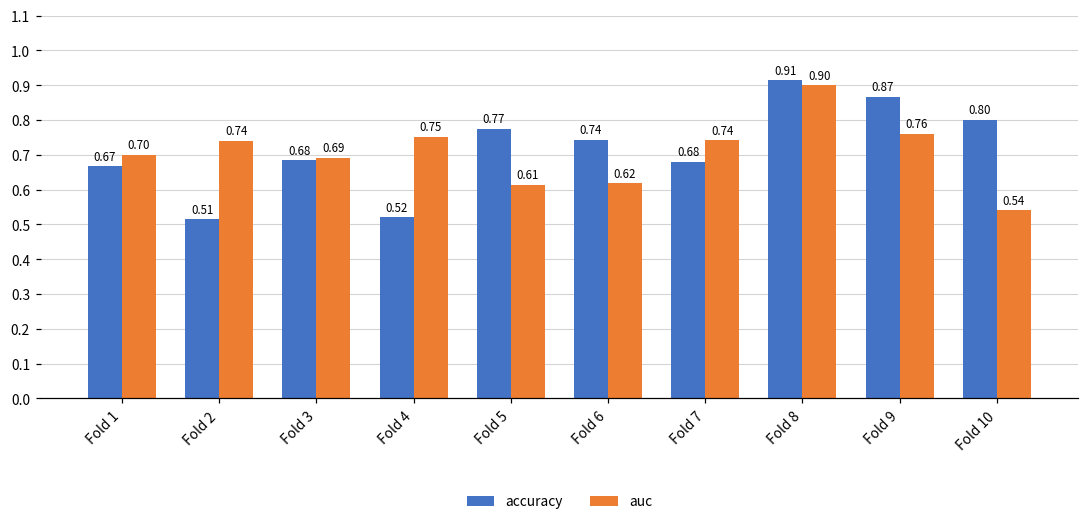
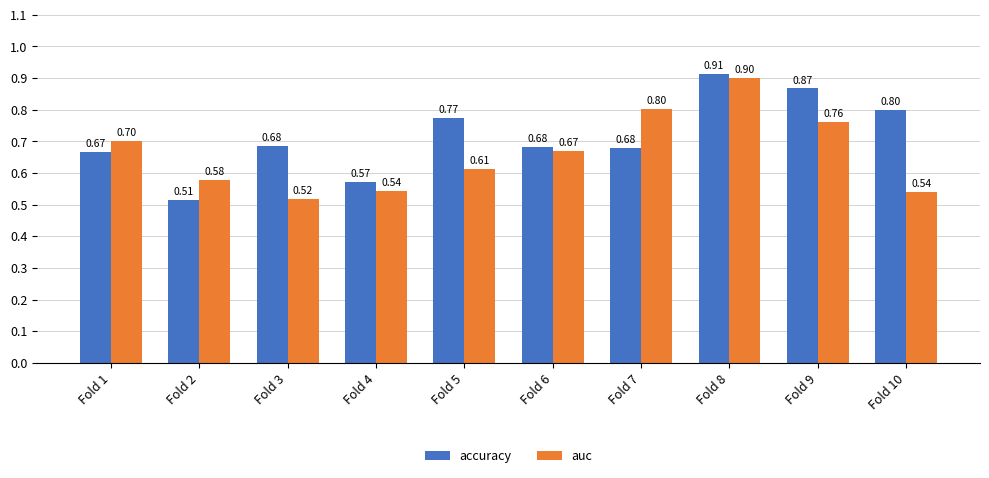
  {
    "accuracy": {
      "Fold 1": 0.67,
      "Fold 2": 0.51,
      "Fold 3": 0.68,
-     "Fold 4": 0.52,
+     "Fold 4": 0.57,
      "Fold 5": 0.77,
-     "Fold 6": 0.74,
+     "Fold 6": 0.68,
      "Fold 7": 0.68,
      "Fold 8": 0.91,
      "Fold 9": 0.87,
      "Fold 10": 0.80
    },
    "auc": {
      "Fold 1": 0.70,
-     "Fold 2": 0.74,
-     "Fold 3": 0.69,
-     "Fold 4": 0.75,
+     "Fold 2": 0.58,
+     "Fold 3": 0.52,
+     "Fold 4": 0.54,
      "Fold 5": 0.61,
-     "Fold 6": 0.62,
-     "Fold 7": 0.74,
+     "Fold 6": 0.67,
+     "Fold 7": 0.80,
      "Fold 8": 0.90,
      "Fold 9": 0.76,
      "Fold 10": 0.54
    }
  }
